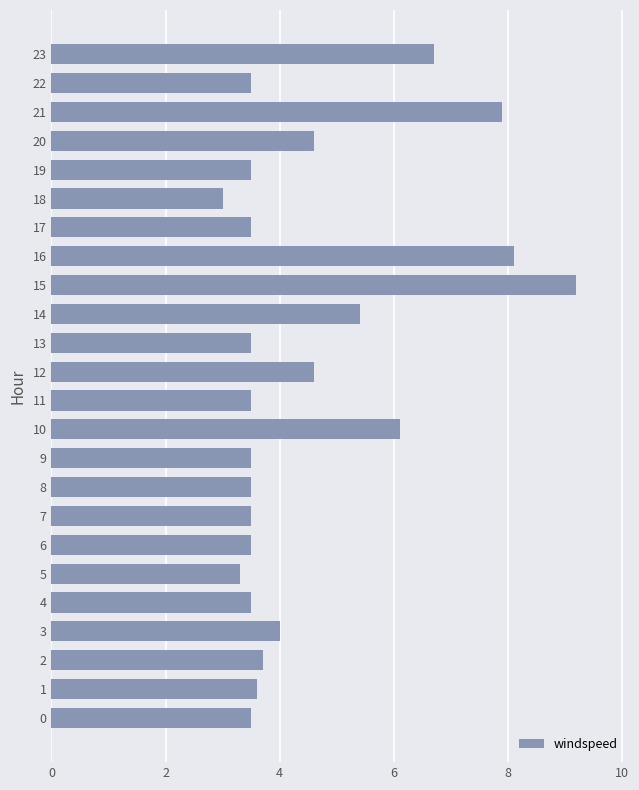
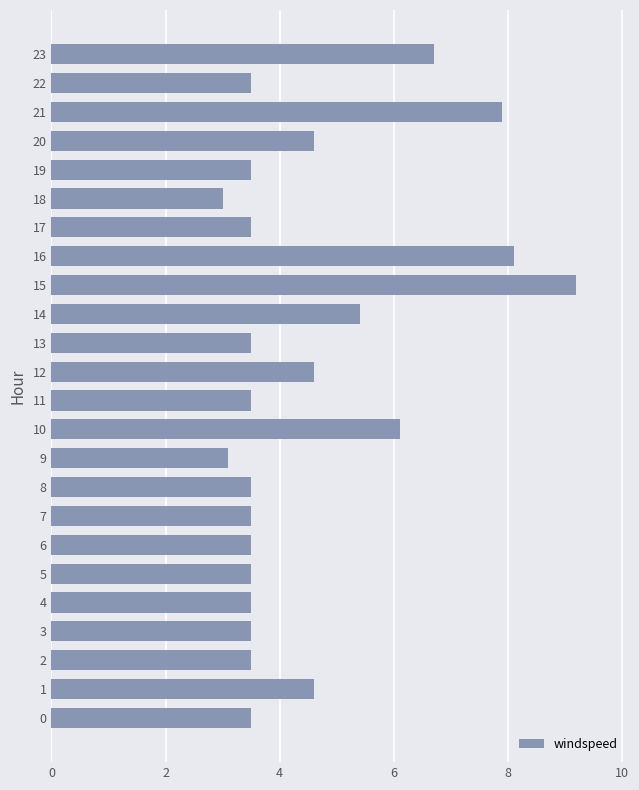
  {
    "23": 6.7,
    "22": 3.5,
    "21": 7.9,
    "20": 4.6,
    "19": 3.5,
    "18": 3.0,
    "17": 3.5,
    "16": 8.1,
    "15": 9.2,
    "14": 5.4,
    "13": 3.5,
    "12": 4.6,
    "11": 3.5,
    "10": 6.1,
-   "9": 3.5,
+   "9": 3.1,
    "8": 3.5,
    "7": 3.5,
    "6": 3.5,
-   "5": 3.3,
+   "5": 3.5,
    "4": 3.5,
-   "3": 4.0,
-   "2": 3.7,
-   "1": 3.6,
+   "3": 3.5,
+   "2": 3.5,
+   "1": 4.6,
    "0": 3.5
  }
